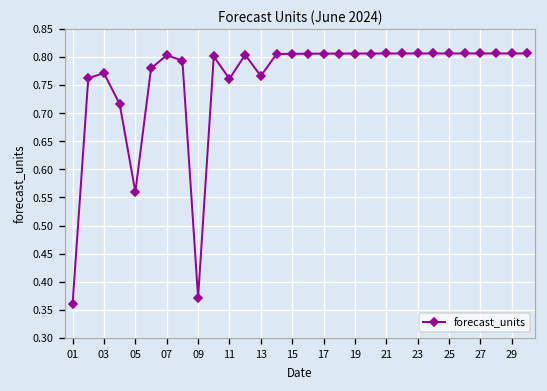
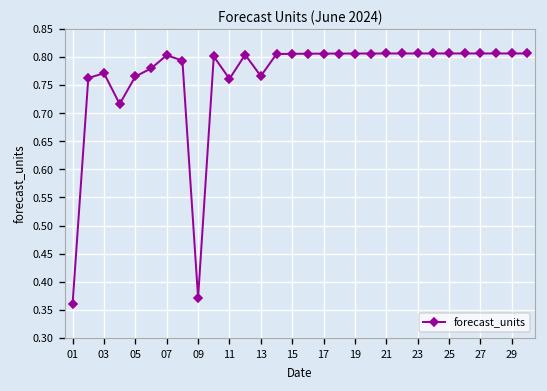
  {
    "01": 0.36,
    "03": 0.77,
-   "05": 0.56,
+   "05": 0.77,
    "07": 0.80,
    "09": 0.37,
    "11": 0.76,
    "13": 0.77,
    "15": 0.81,
    "17": 0.81,
    "19": 0.81,
    "21": 0.81,
    "23": 0.81,
    "25": 0.81,
    "27": 0.81,
    "29": 0.81
  }
